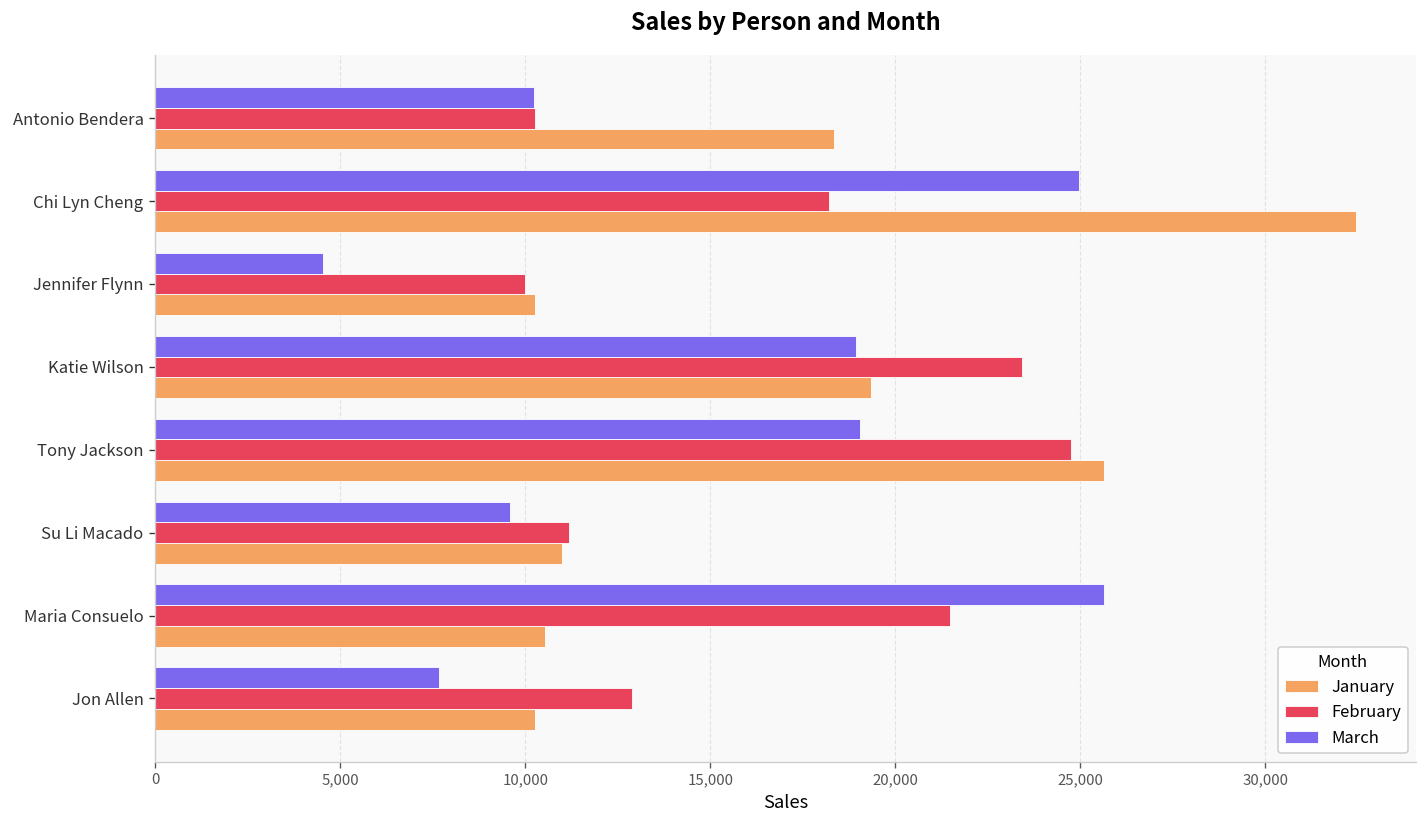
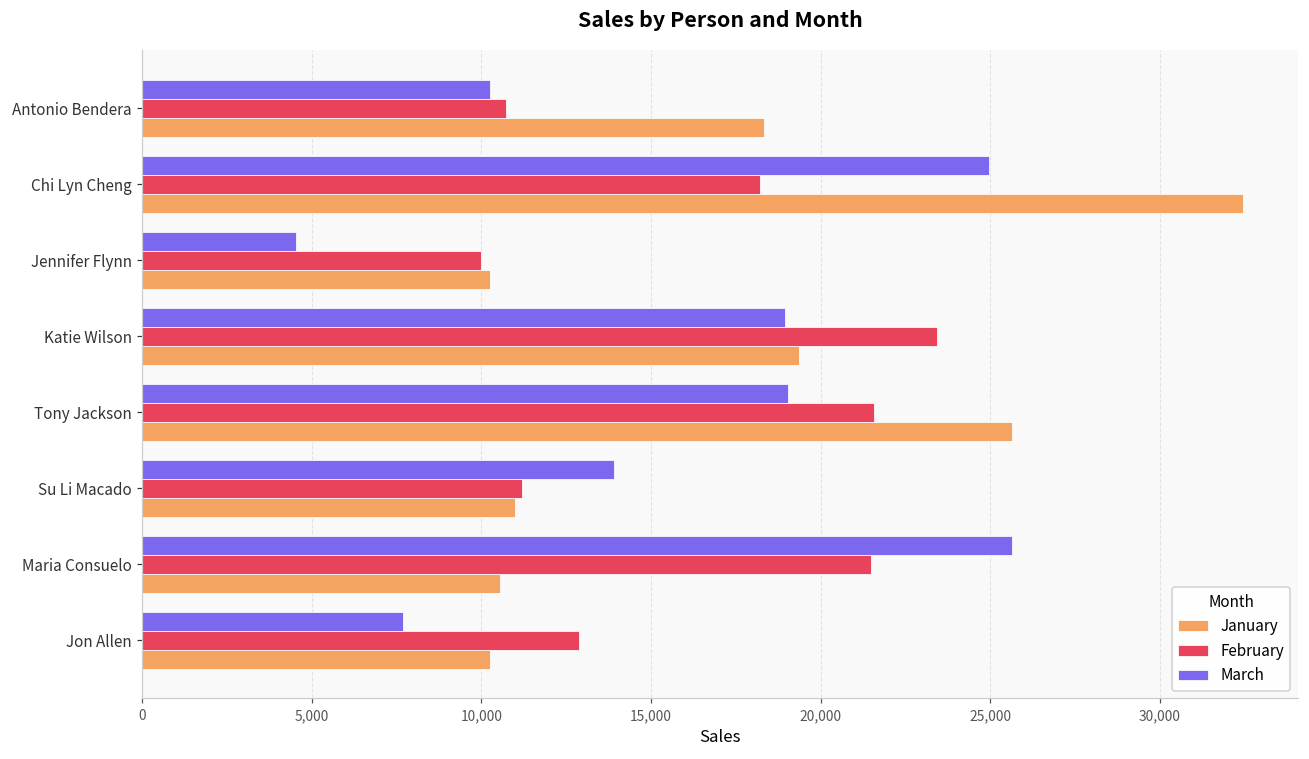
  {
    "January": {
      "Antonio Bendera": "18,300",
      "Chi Lyn Cheng": "32,500",
      "Jennifer Flynn": "10,300",
      "Katie Wilson": "19,400",
      "Tony Jackson": "25,600",
      "Su Li Macado": "11,000",
      "Maria Consuelo": "10,500",
      "Jon Allen": "10,300"
    },
    "February": {
-     "Antonio Bendera": "10,300",
+     "Antonio Bendera": "10,700",
      "Chi Lyn Cheng": "18,200",
      "Jennifer Flynn": "10,000",
      "Katie Wilson": "23,400",
-     "Tony Jackson": "24,800",
+     "Tony Jackson": "21,600",
      "Su Li Macado": "11,200",
      "Maria Consuelo": "21,500",
      "Jon Allen": "12,900"
    },
    "March": {
      "Antonio Bendera": "10,200",
      "Chi Lyn Cheng": "25,000",
      "Jennifer Flynn": "4,500",
      "Katie Wilson": "18,900",
      "Tony Jackson": "19,100",
-     "Su Li Macado": "9,600",
+     "Su Li Macado": "13,900",
      "Maria Consuelo": "25,600",
      "Jon Allen": "7,700"
    }
  }
